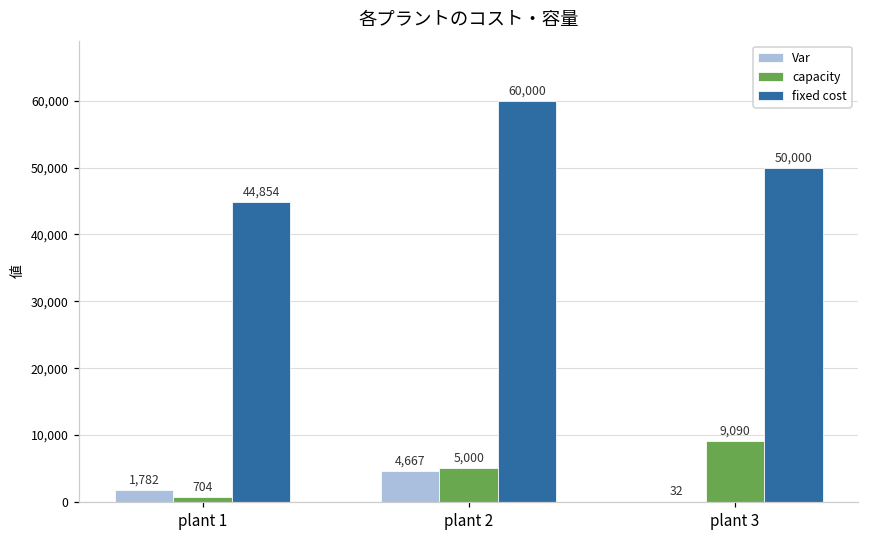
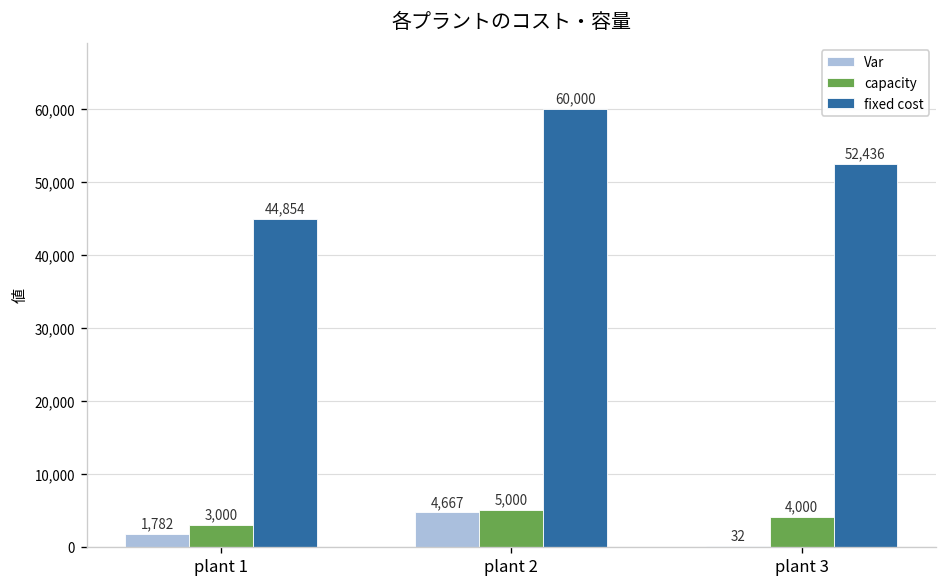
  {
    "Var": {
      "plant 1": "1,782",
      "plant 2": "4,667",
      "plant 3": "32"
    },
    "capacity": {
-     "plant 1": "704",
+     "plant 1": "3,000",
      "plant 2": "5,000",
-     "plant 3": "9,090"
+     "plant 3": "4,000"
    },
    "fixed cost": {
      "plant 1": "44,854",
      "plant 2": "60,000",
-     "plant 3": "50,000"
+     "plant 3": "52,436"
    }
  }
